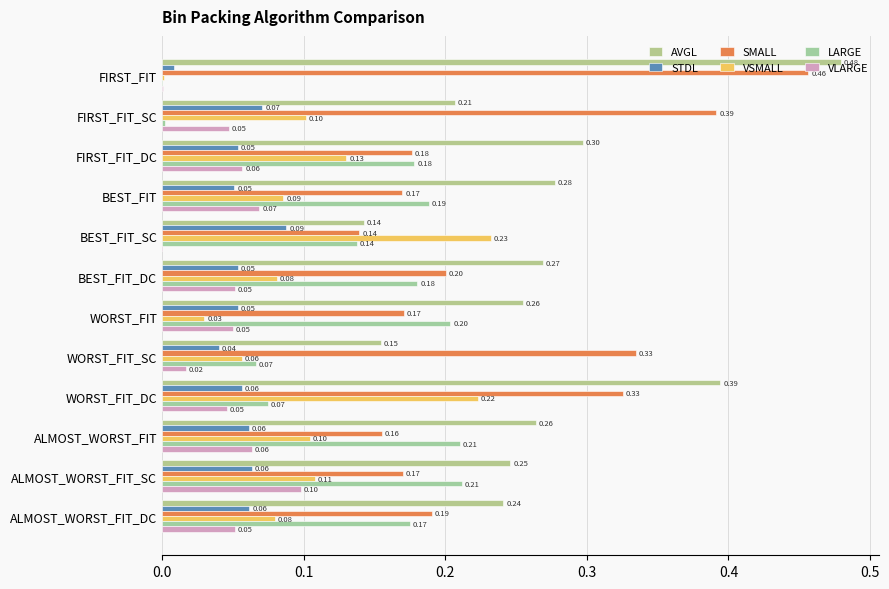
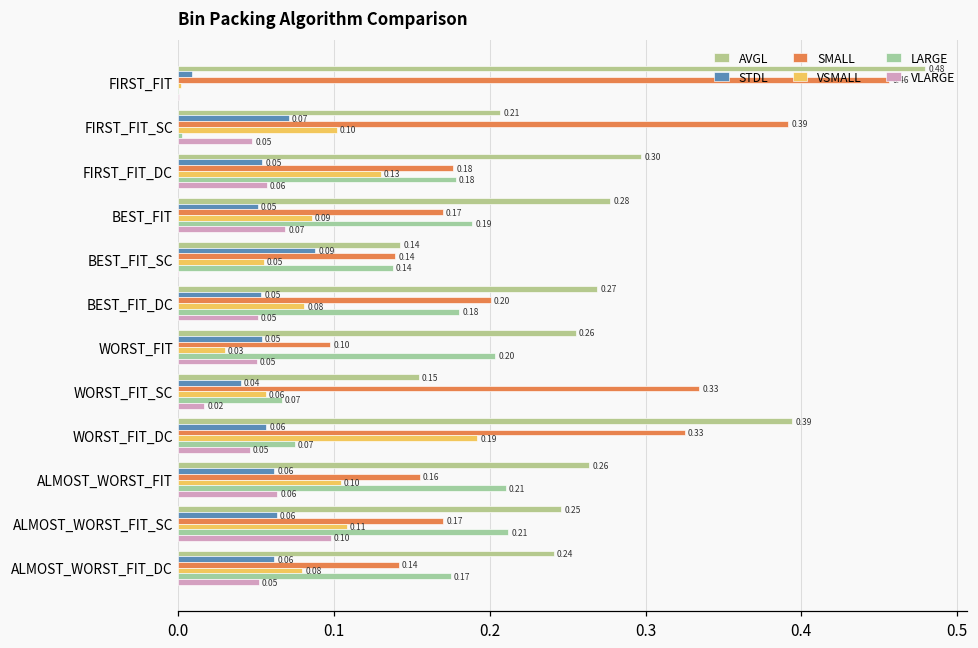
  {
    "STDL": {
      "FIRST_FIT_SC": 0.07,
      "FIRST_FIT_DC": 0.05,
      "BEST_FIT": 0.05,
      "BEST_FIT_SC": 0.09,
      "BEST_FIT_DC": 0.05,
      "WORST_FIT": 0.05,
      "WORST_FIT_SC": 0.04,
      "WORST_FIT_DC": 0.06,
      "ALMOST_WORST_FIT": 0.06,
      "ALMOST_WORST_FIT_SC": 0.06,
      "ALMOST_WORST_FIT_DC": 0.06
    },
    "SMALL": {
      "FIRST_FIT": 0.46,
      "FIRST_FIT_SC": 0.39,
      "FIRST_FIT_DC": 0.18,
      "BEST_FIT": 0.17,
      "BEST_FIT_SC": 0.14,
      "BEST_FIT_DC": 0.20,
-     "WORST_FIT": 0.17,
+     "WORST_FIT": 0.10,
      "WORST_FIT_SC": 0.33,
      "WORST_FIT_DC": 0.33,
      "ALMOST_WORST_FIT": 0.16,
      "ALMOST_WORST_FIT_SC": 0.17,
-     "ALMOST_WORST_FIT_DC": 0.19
+     "ALMOST_WORST_FIT_DC": 0.14
    },
    "VSMALL": {
      "FIRST_FIT_SC": 0.10,
      "FIRST_FIT_DC": 0.13,
      "BEST_FIT": 0.09,
-     "BEST_FIT_SC": 0.23,
+     "BEST_FIT_SC": 0.05,
      "BEST_FIT_DC": 0.08,
      "WORST_FIT": 0.03,
      "WORST_FIT_SC": 0.06,
-     "WORST_FIT_DC": 0.22,
+     "WORST_FIT_DC": 0.19,
      "ALMOST_WORST_FIT": 0.10,
      "ALMOST_WORST_FIT_SC": 0.11,
      "ALMOST_WORST_FIT_DC": 0.08
    },
    "VLARGE": {
      "FIRST_FIT_SC": 0.05,
      "FIRST_FIT_DC": 0.06,
      "BEST_FIT": 0.07,
      "BEST_FIT_DC": 0.05,
      "WORST_FIT": 0.05,
      "WORST_FIT_SC": 0.02,
      "WORST_FIT_DC": 0.05,
      "ALMOST_WORST_FIT": 0.06,
      "ALMOST_WORST_FIT_SC": 0.10,
      "ALMOST_WORST_FIT_DC": 0.05
    }
  }
